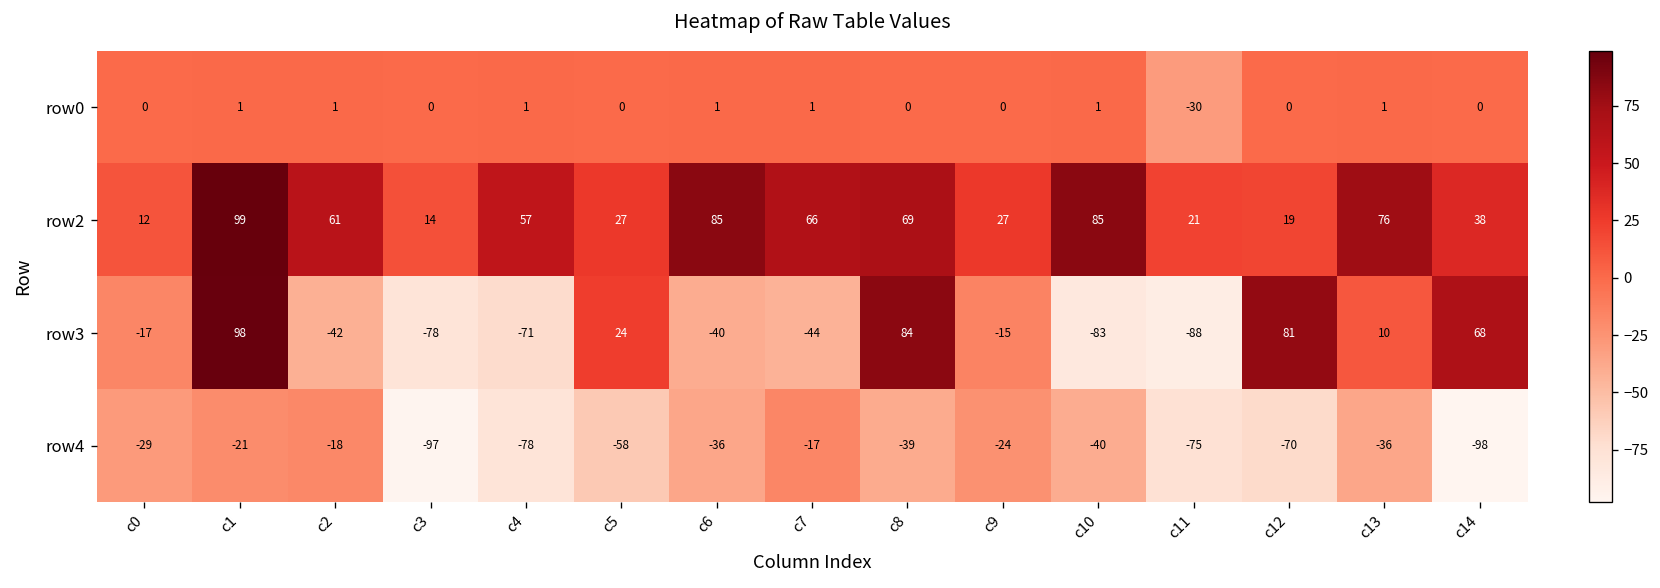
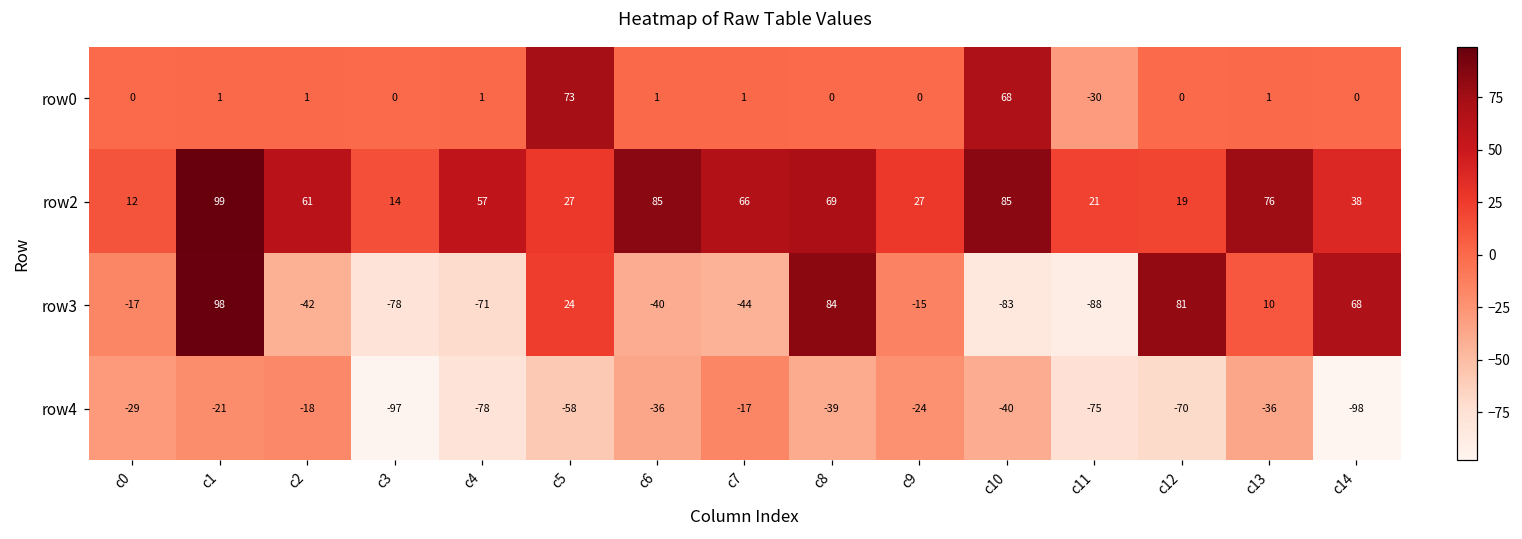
  {
    "row0": {
      "c0": 0,
      "c1": 1,
      "c2": 1,
      "c3": 0,
      "c4": 1,
-     "c5": 0,
+     "c5": 73,
      "c6": 1,
      "c7": 1,
      "c8": 0,
      "c9": 0,
-     "c10": 1,
+     "c10": 68,
      "c11": -30,
      "c12": 0,
      "c13": 1,
      "c14": 0
    },
    "row2": {
      "c0": 12,
      "c1": 99,
      "c2": 61,
      "c3": 14,
      "c4": 57,
      "c5": 27,
      "c6": 85,
      "c7": 66,
      "c8": 69,
      "c9": 27,
      "c10": 85,
      "c11": 21,
      "c12": 19,
      "c13": 76,
      "c14": 38
    },
    "row3": {
      "c0": -17,
      "c1": 98,
      "c2": -42,
      "c3": -78,
      "c4": -71,
      "c5": 24,
      "c6": -40,
      "c7": -44,
      "c8": 84,
      "c9": -15,
      "c10": -83,
      "c11": -88,
      "c12": 81,
      "c13": 10,
      "c14": 68
    },
    "row4": {
      "c0": -29,
      "c1": -21,
      "c2": -18,
      "c3": -97,
      "c4": -78,
      "c5": -58,
      "c6": -36,
      "c7": -17,
      "c8": -39,
      "c9": -24,
      "c10": -40,
      "c11": -75,
      "c12": -70,
      "c13": -36,
      "c14": -98
    }
  }
